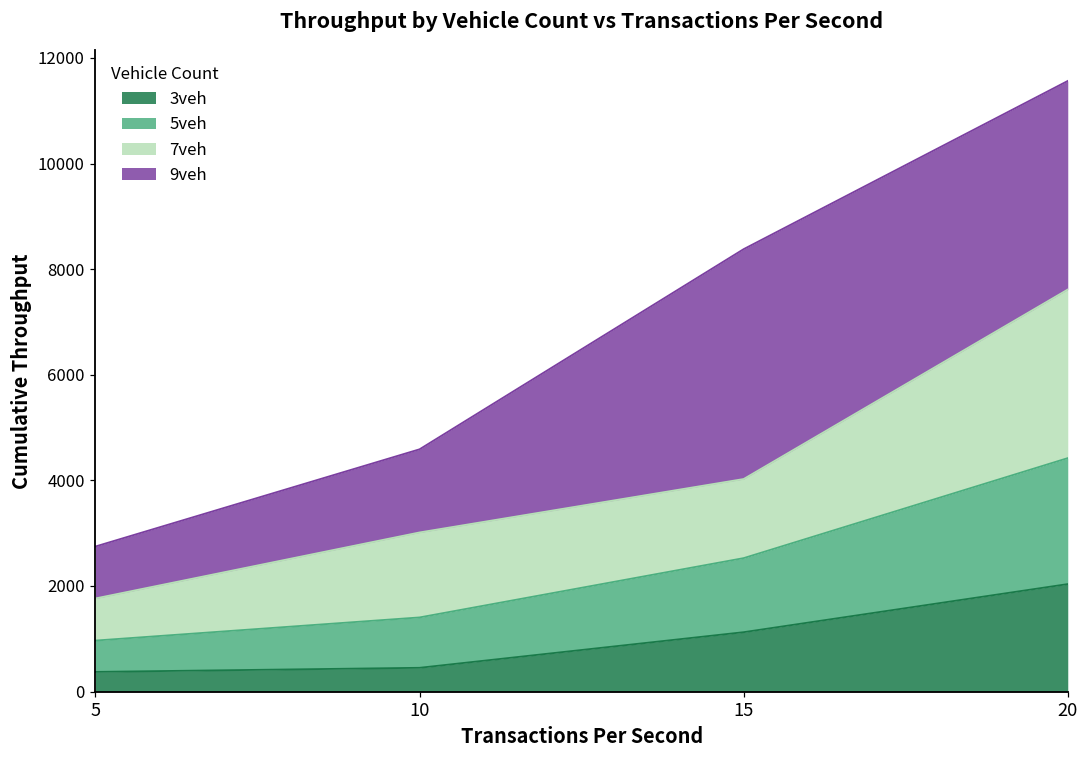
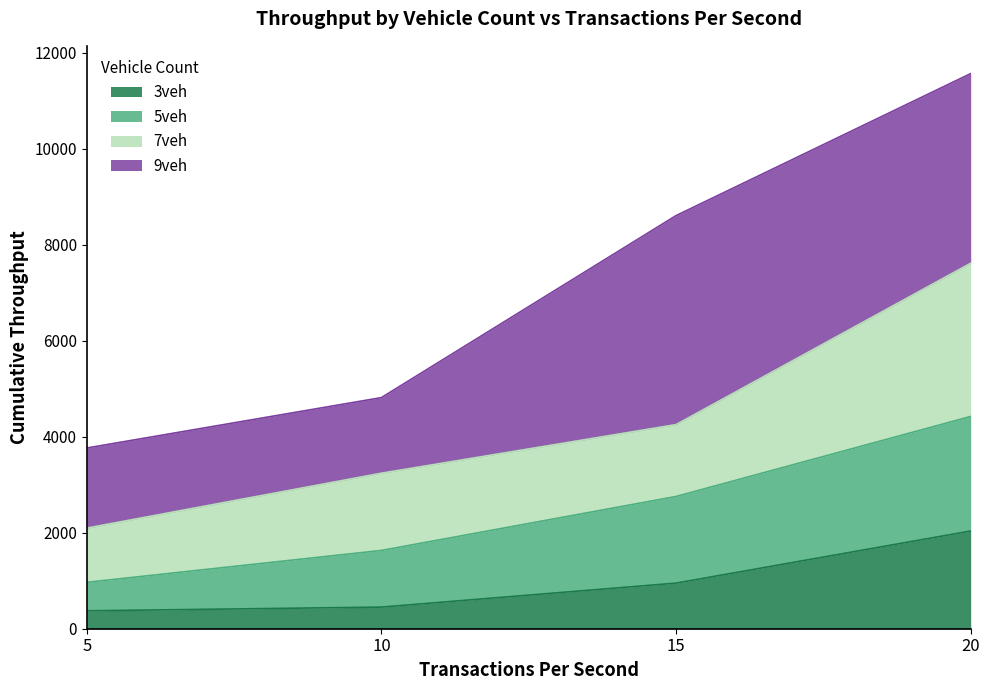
  {
    "3veh": {
      "5": 400,
      "10": 500,
-     "15": 1100,
+     "15": 1000,
      "20": 2000
    },
    "5veh": {
      "5": 600,
-     "10": 1000,
-     "15": 1400,
+     "10": 1200,
+     "15": 1800,
      "20": 2400
    },
    "7veh": {
-     "5": 800,
+     "5": 1100,
      "10": 1600,
      "15": 1500,
      "20": 3200
    },
    "9veh": {
-     "5": 1000,
+     "5": 1700,
      "10": 1600,
      "15": 4400,
      "20": 4000
    }
  }
